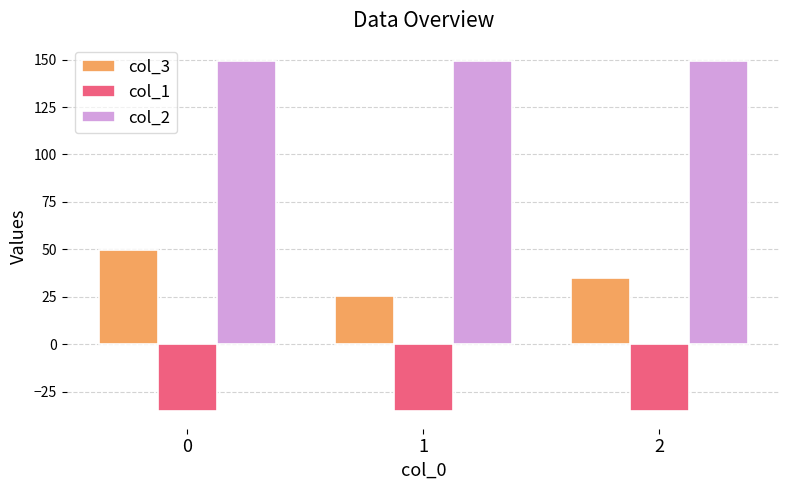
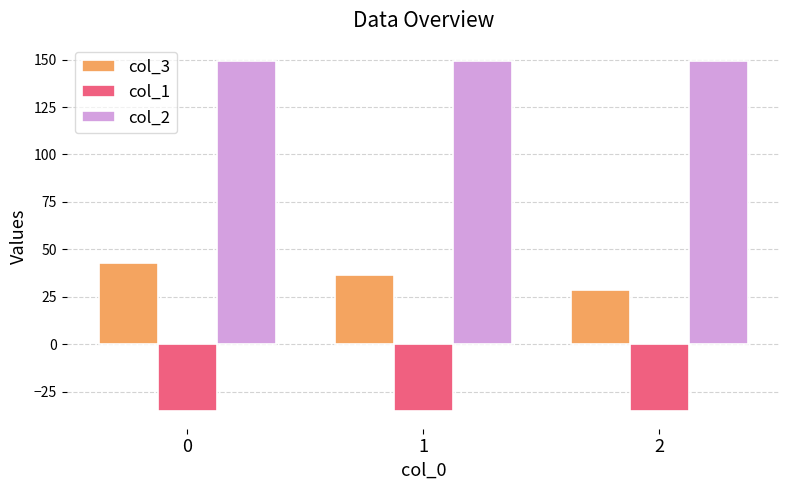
  {
    "col_3": {
-     "0": 50,
-     "1": 25,
-     "2": 35
+     "0": 43,
+     "1": 36,
+     "2": 28
    },
    "col_1": {
      "0": -35,
      "1": -35,
      "2": -35
    },
    "col_2": {
      "0": 149,
      "1": 149,
      "2": 149
    }
  }
